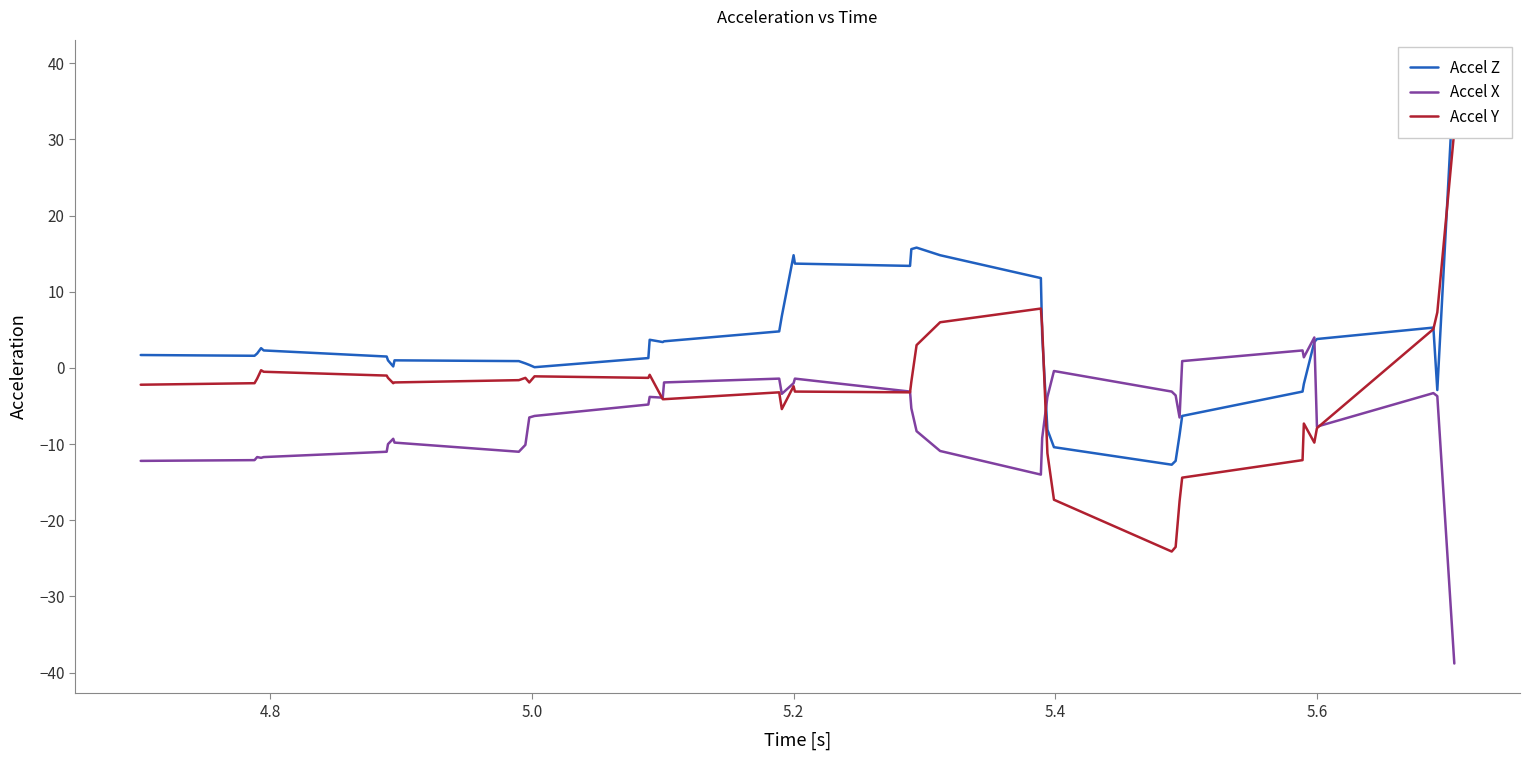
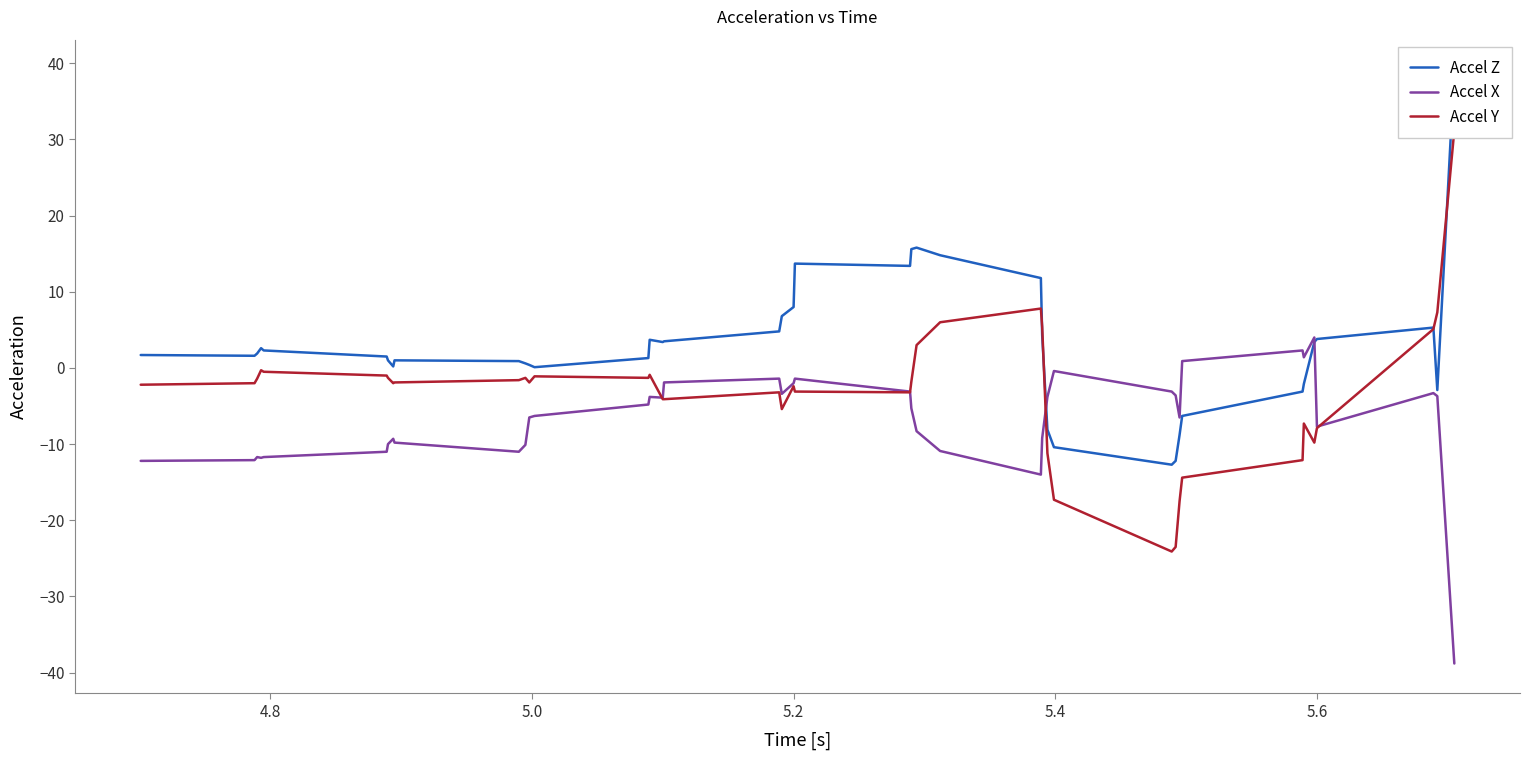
  {
    "Accel Z": {
-     "5.2": 15,
+     "5.2": 8,
      "5.6": 4
    },
    "Accel X": {
      "5.2": -2
    },
    "Accel Y": {
      "5.2": -2
    }
  }
